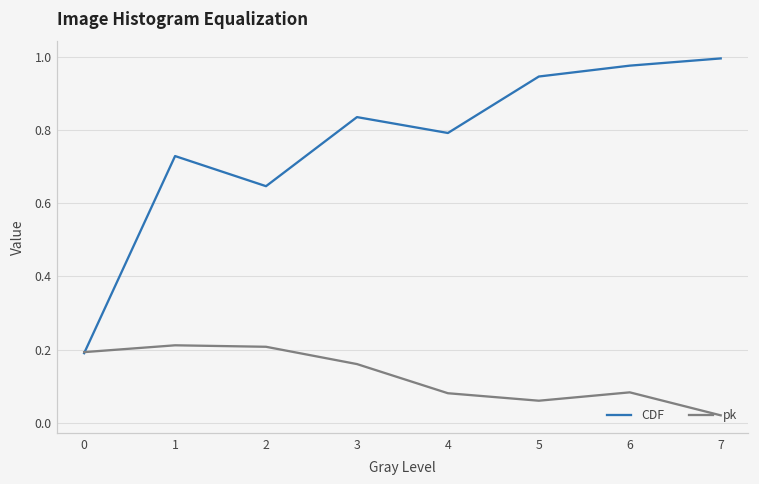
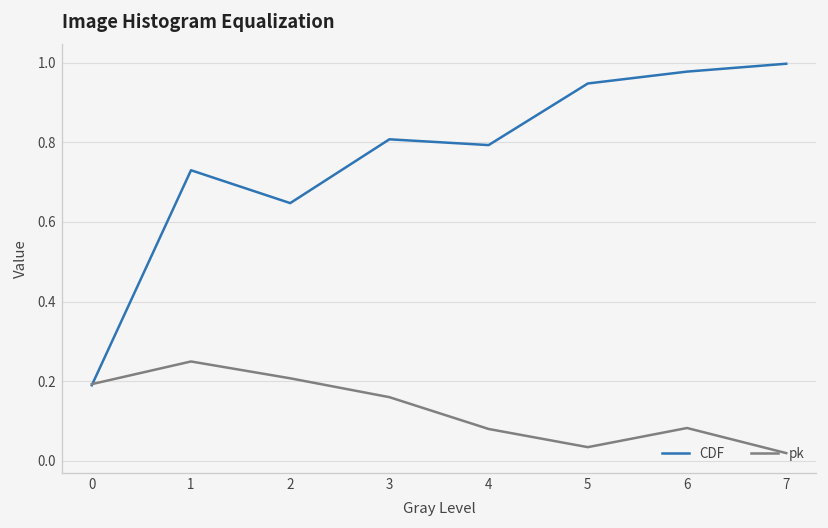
  {
    "CDF": {
      "1": 0.73,
      "2": 0.65,
-     "3": 0.84,
+     "3": 0.81,
      "4": 0.79,
      "5": 0.95,
      "6": 0.98,
      "7": 1.00
    },
    "pk": {
-     "1": 0.21,
+     "1": 0.25,
      "2": 0.21,
      "3": 0.16,
      "4": 0.08,
-     "5": 0.06,
+     "5": 0.03,
      "6": 0.08,
      "7": 0.02
    }
  }
